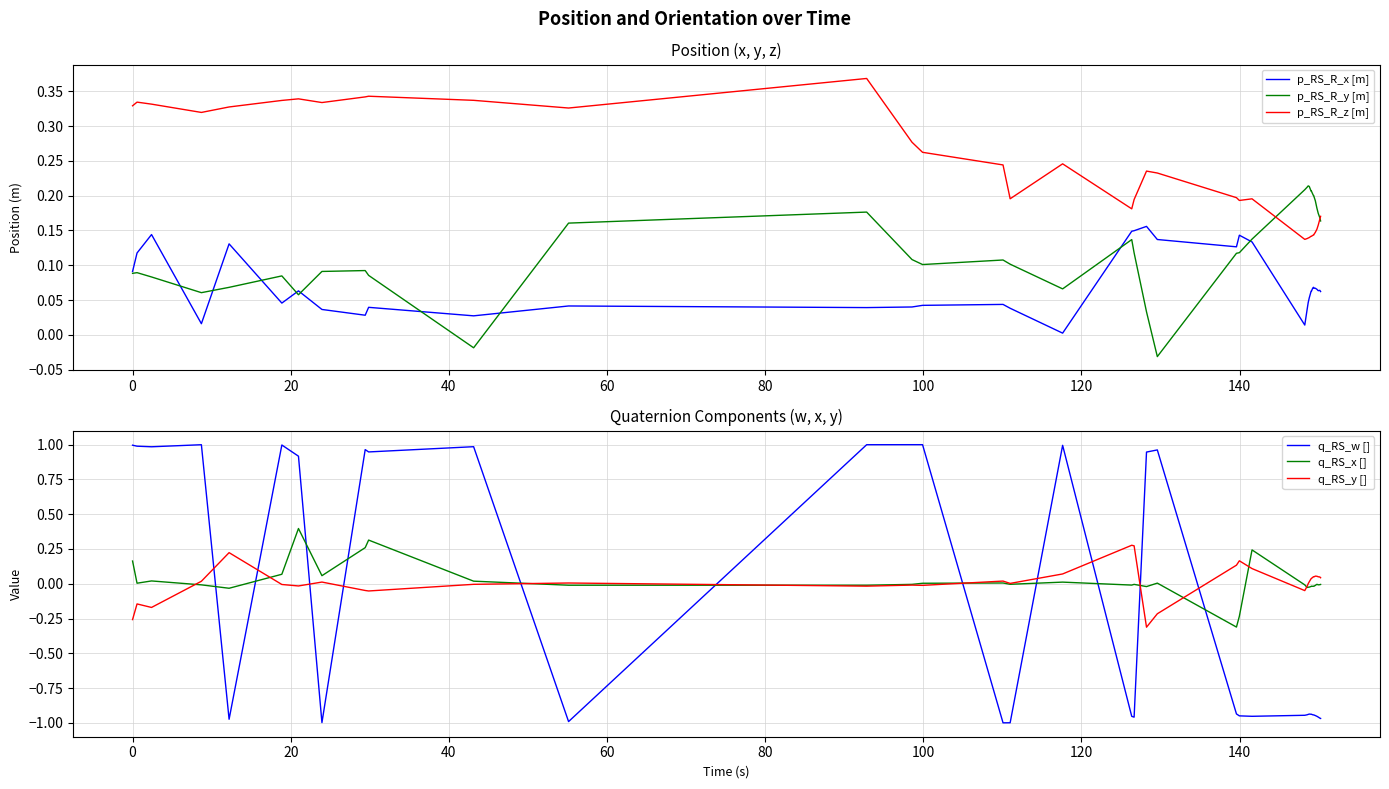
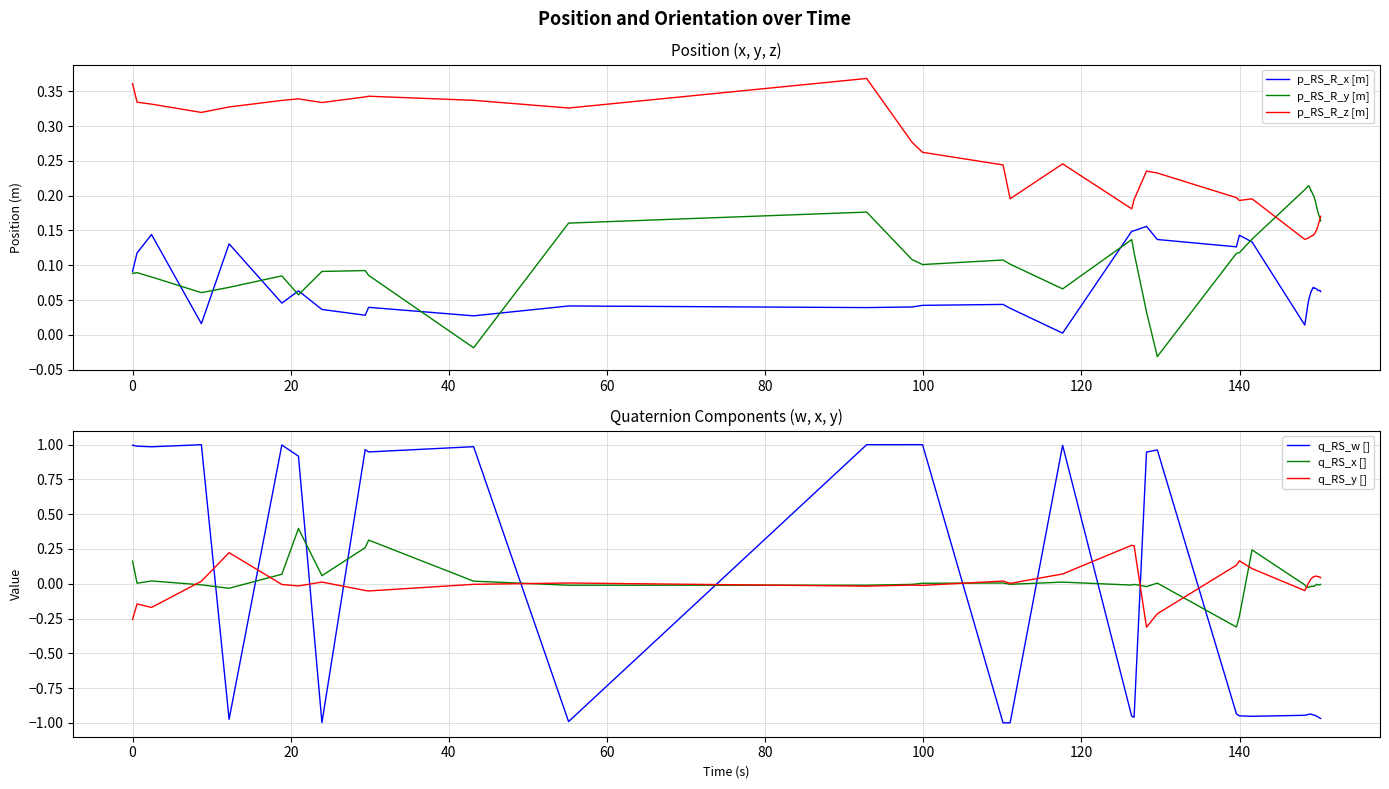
  {
    "Position (x, y, z)": {
      "p_RS_R_z [m]": {
-       "0": 0.33
+       "0": 0.36
      }
    },
    "Quaternion Components (w, x, y)": {
      "q_RS_w []": {
        "0": 1.00
      },
      "q_RS_x []": {
        "0": 0.16
      },
      "q_RS_y []": {
        "0": -0.26
      }
    }
  }
